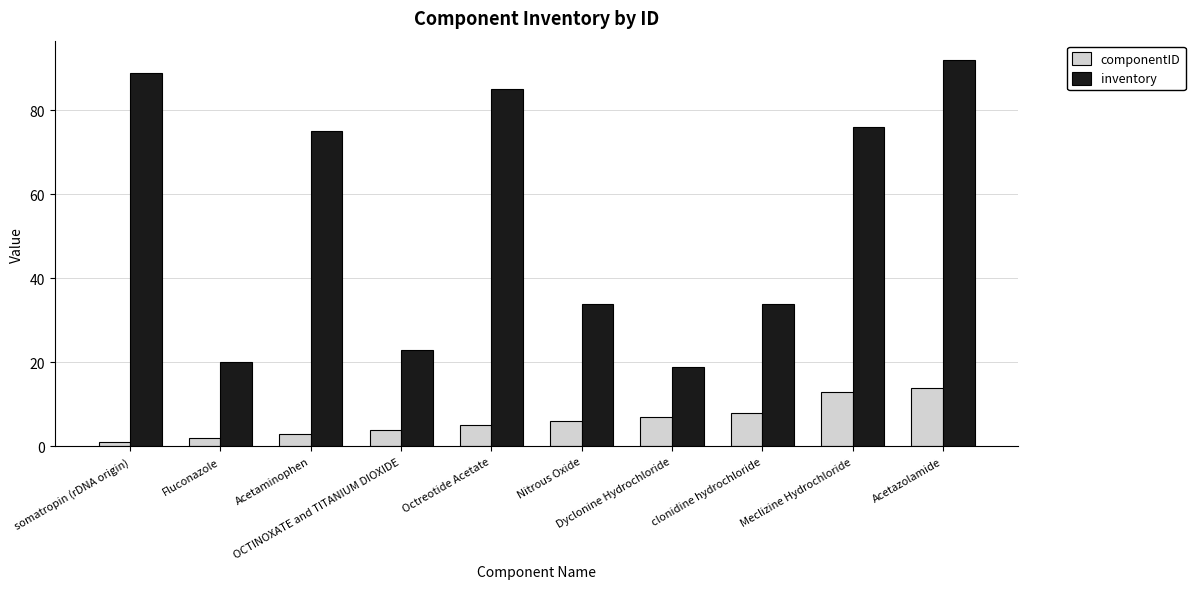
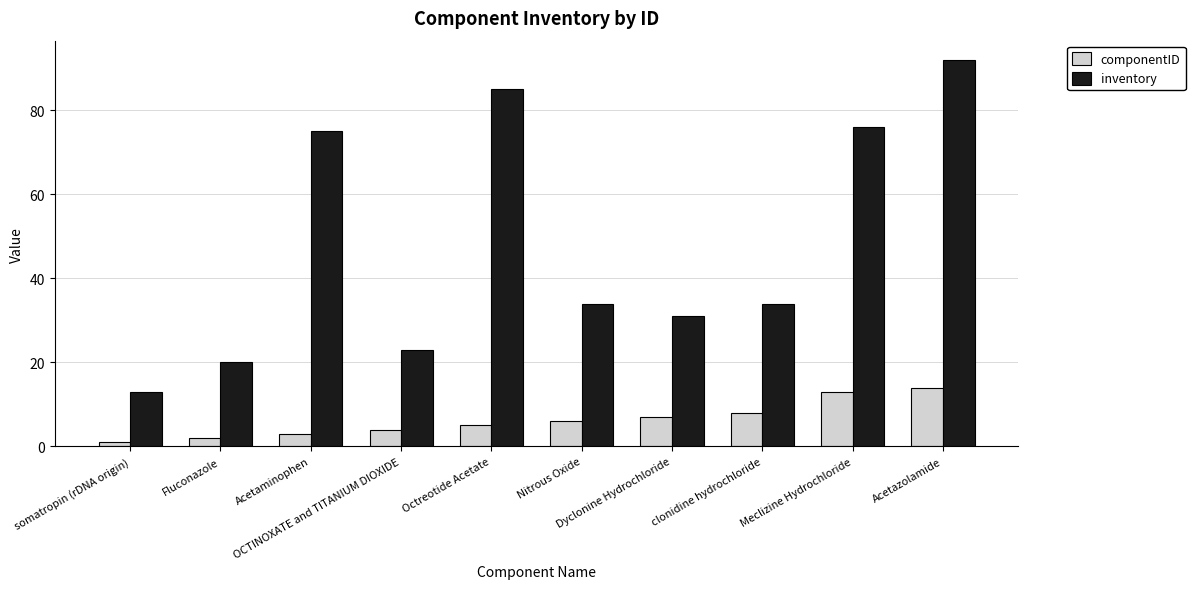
  {
    "componentID": {
      "somatropin (rDNA origin)": 1,
      "Fluconazole": 2,
      "Acetaminophen": 3,
      "OCTINOXATE and TITANIUM DIOXIDE": 4,
      "Octreotide Acetate": 5,
      "Nitrous Oxide": 6,
      "Dyclonine Hydrochloride": 7,
      "clonidine hydrochloride": 8,
      "Meclizine Hydrochloride": 13,
      "Acetazolamide": 14
    },
    "inventory": {
-     "somatropin (rDNA origin)": 89,
+     "somatropin (rDNA origin)": 13,
      "Fluconazole": 20,
      "Acetaminophen": 75,
      "OCTINOXATE and TITANIUM DIOXIDE": 23,
      "Octreotide Acetate": 85,
      "Nitrous Oxide": 34,
-     "Dyclonine Hydrochloride": 19,
+     "Dyclonine Hydrochloride": 31,
      "clonidine hydrochloride": 34,
      "Meclizine Hydrochloride": 76,
      "Acetazolamide": 92
    }
  }
